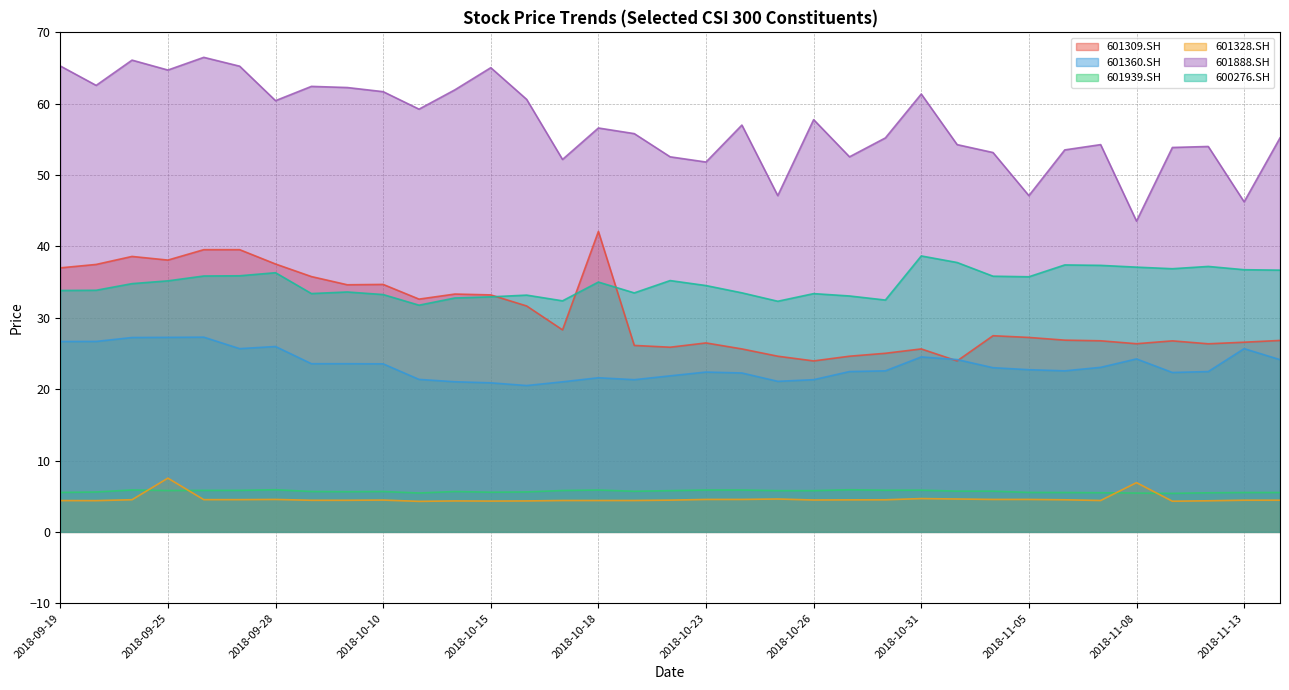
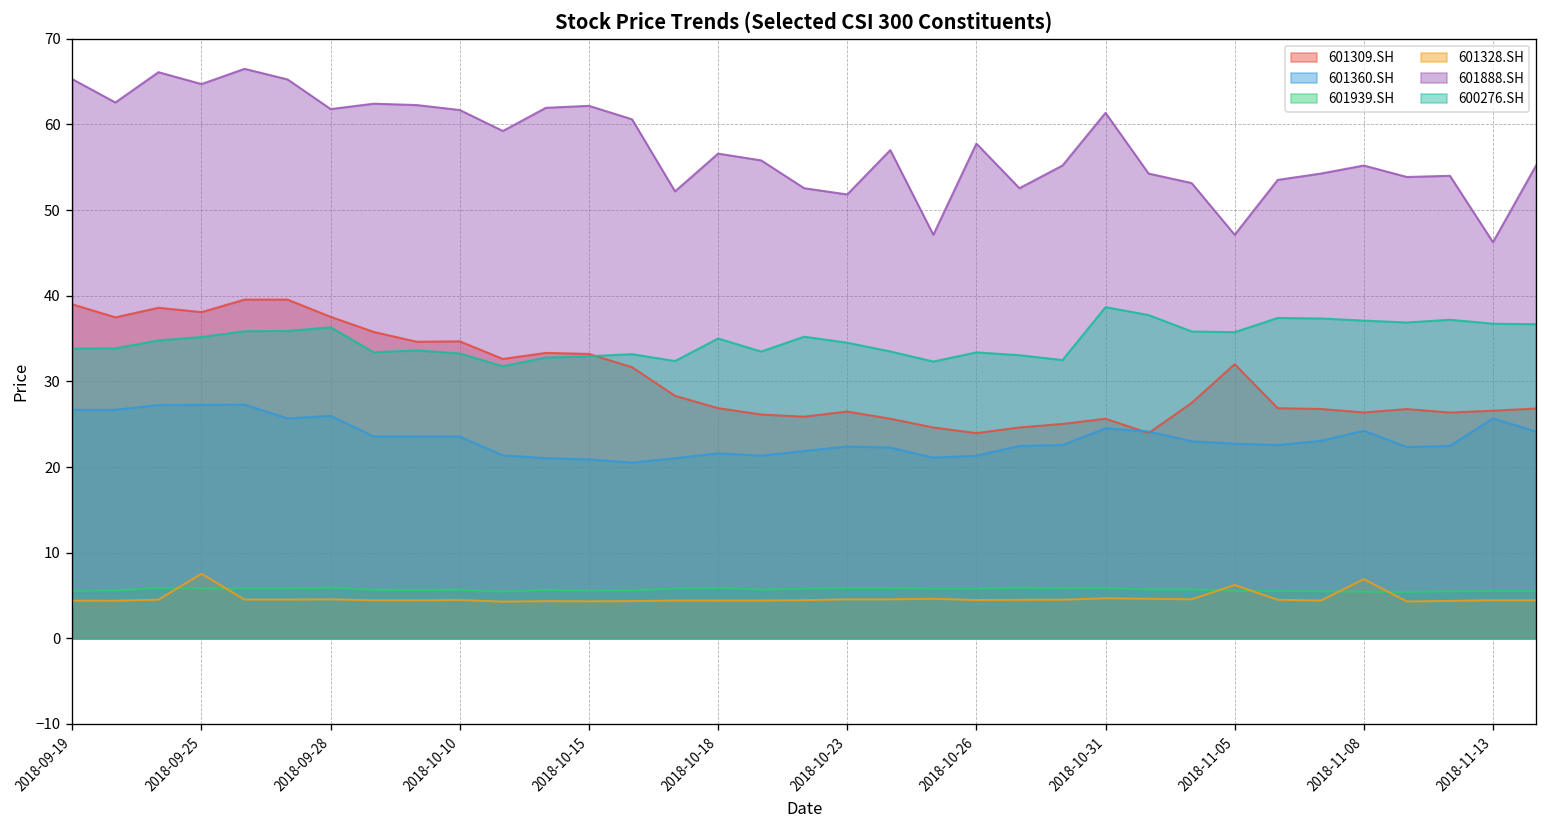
  {
    "601309.SH": {
-     "2018-09-19": 37,
+     "2018-09-19": 39,
      "2018-09-25": 38,
      "2018-09-28": 38,
      "2018-10-10": 35,
-     "2018-10-18": 42,
+     "2018-10-18": 27,
      "2018-10-23": 26,
      "2018-10-26": 24,
      "2018-10-31": 26,
-     "2018-11-05": 27,
+     "2018-11-05": 32,
      "2018-11-08": 26,
      "2018-11-13": 27
    },
    "601328.SH": {
      "2018-09-19": 4,
      "2018-09-25": 8,
      "2018-09-28": 5,
      "2018-10-10": 4,
      "2018-10-15": 4,
      "2018-10-18": 4,
      "2018-10-23": 5,
      "2018-10-26": 4,
      "2018-10-31": 5,
-     "2018-11-05": 5,
+     "2018-11-05": 6,
      "2018-11-08": 7,
      "2018-11-13": 4
    },
    "601888.SH": {
      "2018-09-19": 65,
      "2018-09-25": 65,
-     "2018-09-28": 60,
+     "2018-09-28": 62,
      "2018-10-10": 62,
-     "2018-10-15": 65,
+     "2018-10-15": 62,
      "2018-10-18": 57,
      "2018-10-23": 52,
      "2018-10-26": 58,
      "2018-10-31": 61,
      "2018-11-05": 47,
-     "2018-11-08": 44,
+     "2018-11-08": 55,
      "2018-11-13": 46
    }
  }
